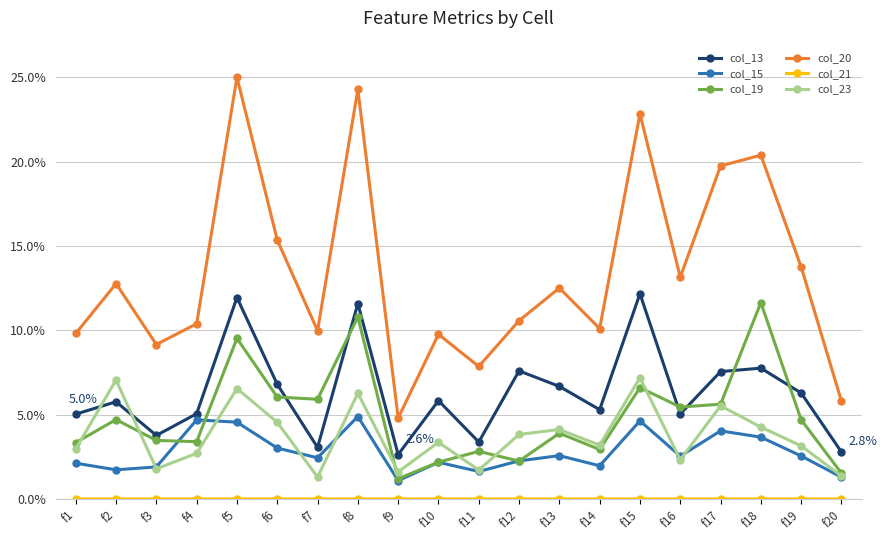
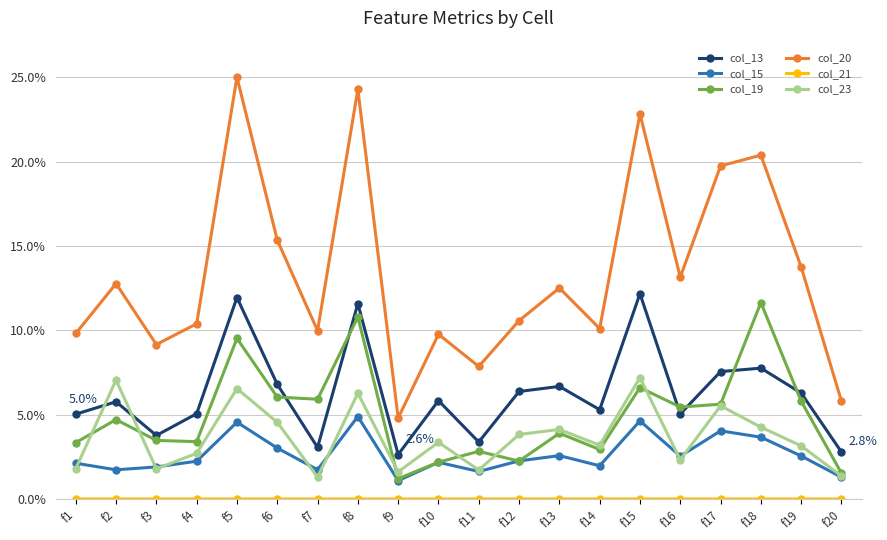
  {
    "col_13": {
      "f2": "5.8%",
      "f3": "3.8%",
      "f4": "5.1%",
      "f5": "11.9%",
      "f6": "6.8%",
      "f7": "3.1%",
      "f8": "11.6%",
      "f10": "5.8%",
      "f11": "3.4%",
-     "f12": "7.6%",
+     "f12": "6.4%",
      "f13": "6.7%",
      "f14": "5.3%",
      "f15": "12.2%",
      "f16": "5.0%",
      "f17": "7.6%",
      "f18": "7.8%",
      "f19": "6.3%"
    },
    "col_15": {
      "f1": "2.1%",
      "f2": "1.7%",
-     "f4": "4.7%",
+     "f4": "2.2%",
      "f5": "4.6%",
      "f6": "3.0%",
-     "f7": "2.4%",
+     "f7": "1.7%",
      "f8": "4.9%",
      "f13": "2.6%",
      "f14": "2.0%",
      "f15": "4.6%",
      "f16": "2.5%",
      "f17": "4.0%",
      "f18": "3.7%",
      "f19": "2.5%"
    },
    "col_19": {
      "f1": "3.3%",
      "f2": "4.7%",
      "f3": "3.5%",
      "f4": "3.4%",
      "f5": "9.5%",
      "f6": "6.0%",
      "f7": "5.9%",
      "f8": "10.8%",
      "f11": "2.8%",
      "f13": "3.9%",
      "f14": "2.9%",
      "f15": "6.6%",
      "f16": "5.4%",
      "f18": "11.6%",
-     "f19": "4.7%",
+     "f19": "5.8%",
      "f20": "1.5%"
    },
    "col_20": {
      "f1": "9.8%",
      "f2": "12.8%",
      "f3": "9.2%",
      "f4": "10.4%",
      "f5": "25.0%",
      "f6": "15.3%",
      "f7": "10.0%",
      "f8": "24.3%",
      "f9": "4.8%",
      "f10": "9.8%",
      "f11": "7.9%",
      "f12": "10.6%",
      "f13": "12.5%",
      "f14": "10.1%",
      "f15": "22.8%",
      "f16": "13.1%",
      "f17": "19.7%",
      "f18": "20.4%",
      "f19": "13.8%",
      "f20": "5.8%"
    },
    "col_21": {
      "f1": "0.0%",
      "f2": "0.0%",
      "f3": "0.0%",
      "f4": "0.0%",
      "f5": "0.0%",
      "f6": "0.0%",
      "f7": "0.0%",
      "f8": "0.0%",
      "f9": "0.0%",
      "f10": "0.0%",
      "f11": "0.0%",
      "f12": "0.0%",
      "f13": "0.0%",
      "f14": "0.0%",
      "f15": "0.0%",
      "f16": "0.0%",
      "f17": "0.0%",
      "f18": "0.0%",
      "f19": "0.0%",
      "f20": "0.0%"
    },
    "col_23": {
-     "f1": "3.0%",
+     "f1": "1.8%",
      "f2": "7.1%",
      "f4": "2.7%",
      "f5": "6.5%",
      "f6": "4.5%",
      "f7": "1.3%",
      "f8": "6.3%",
      "f9": "1.6%",
      "f12": "3.8%",
      "f13": "4.1%",
      "f14": "3.2%",
      "f15": "7.2%",
      "f16": "2.3%",
      "f18": "4.3%",
      "f19": "3.1%"
    }
  }
